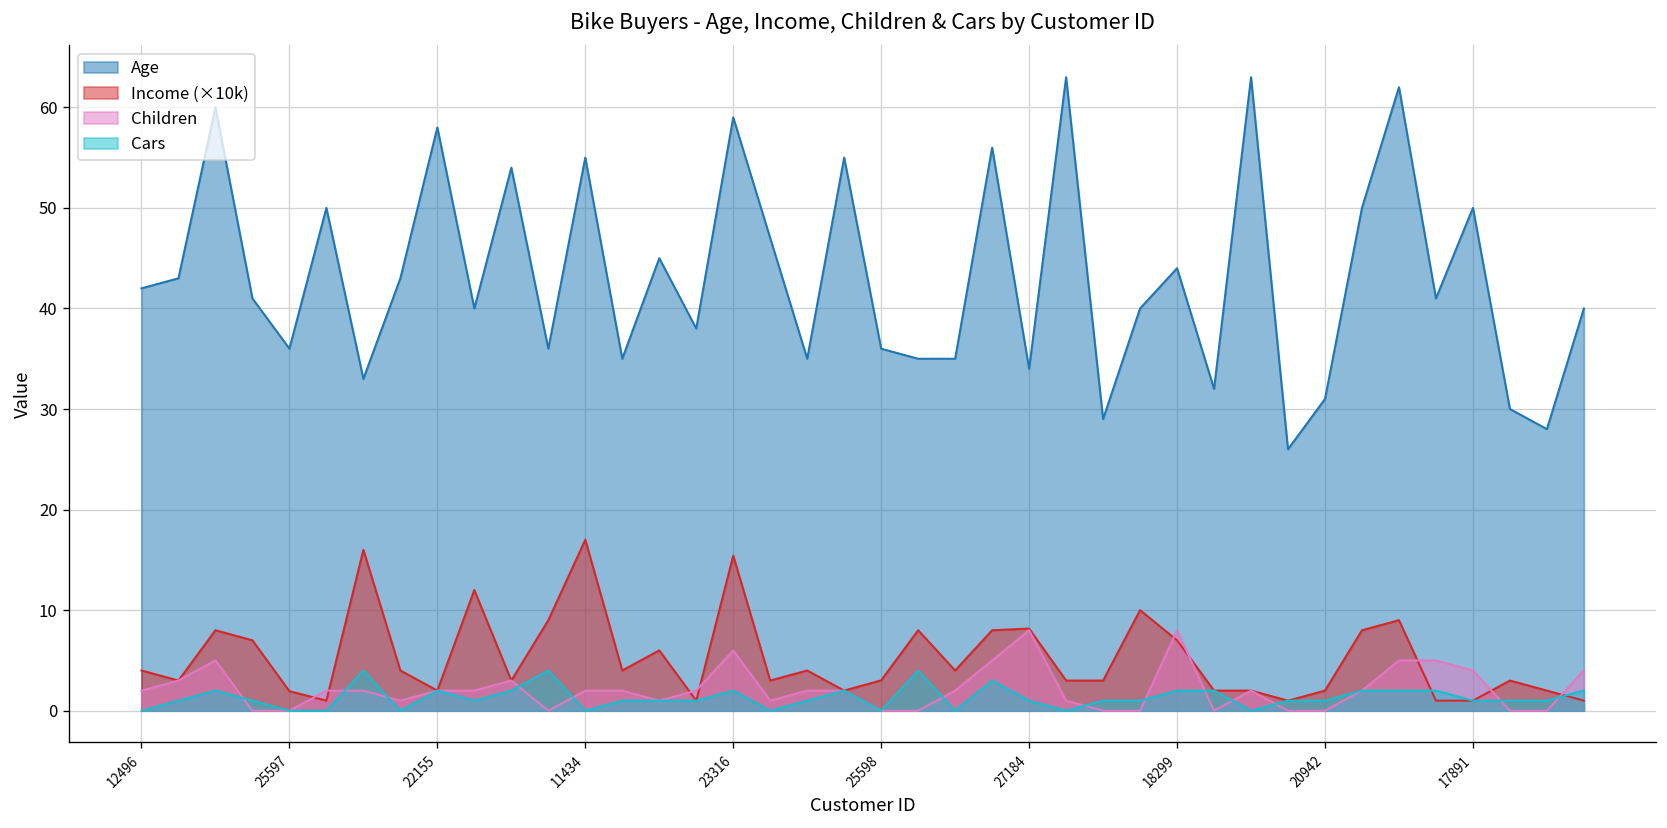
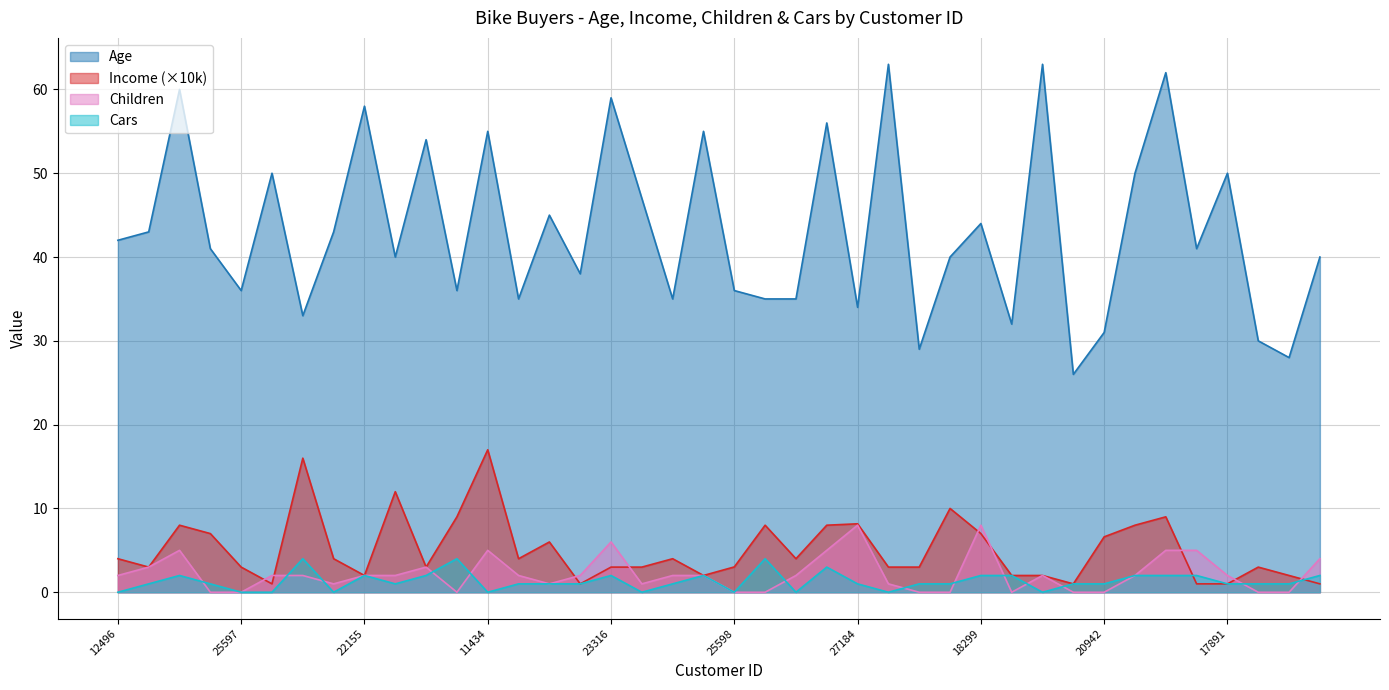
  {
    "Income (×10k)": {
      "12496": 4,
-     "25597": 2,
+     "25597": 3,
      "11434": 17,
-     "23316": 15,
+     "23316": 3,
      "25598": 3,
      "18299": 7,
-     "20942": 2
+     "20942": 7
    },
    "Children": {
      "12496": 2,
-     "11434": 2,
+     "11434": 5,
      "23316": 6,
      "18299": 8,
      "20942": 0,
-     "17891": 4
+     "17891": 2
    }
  }
